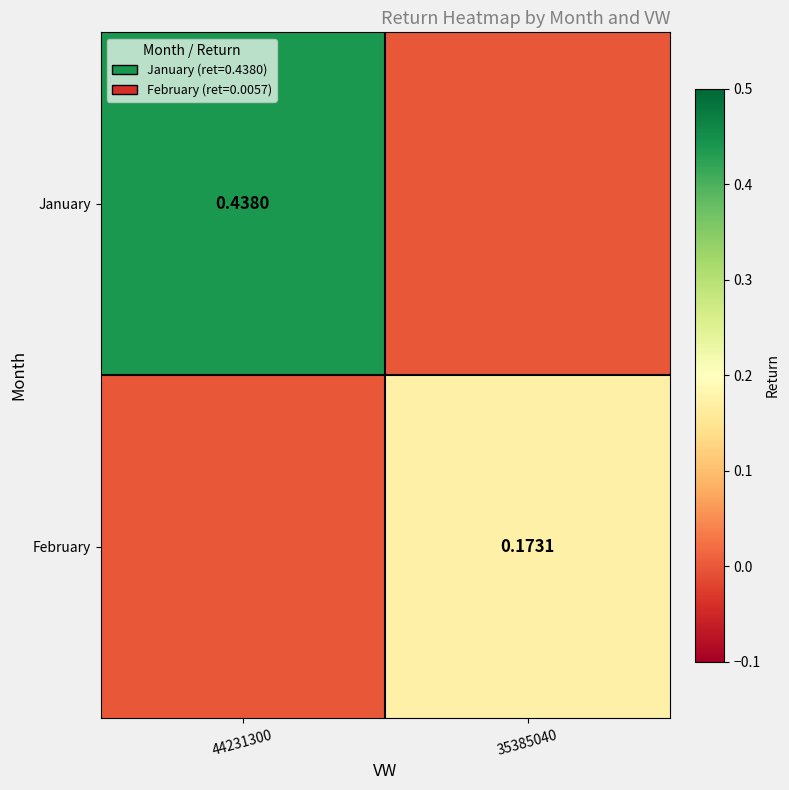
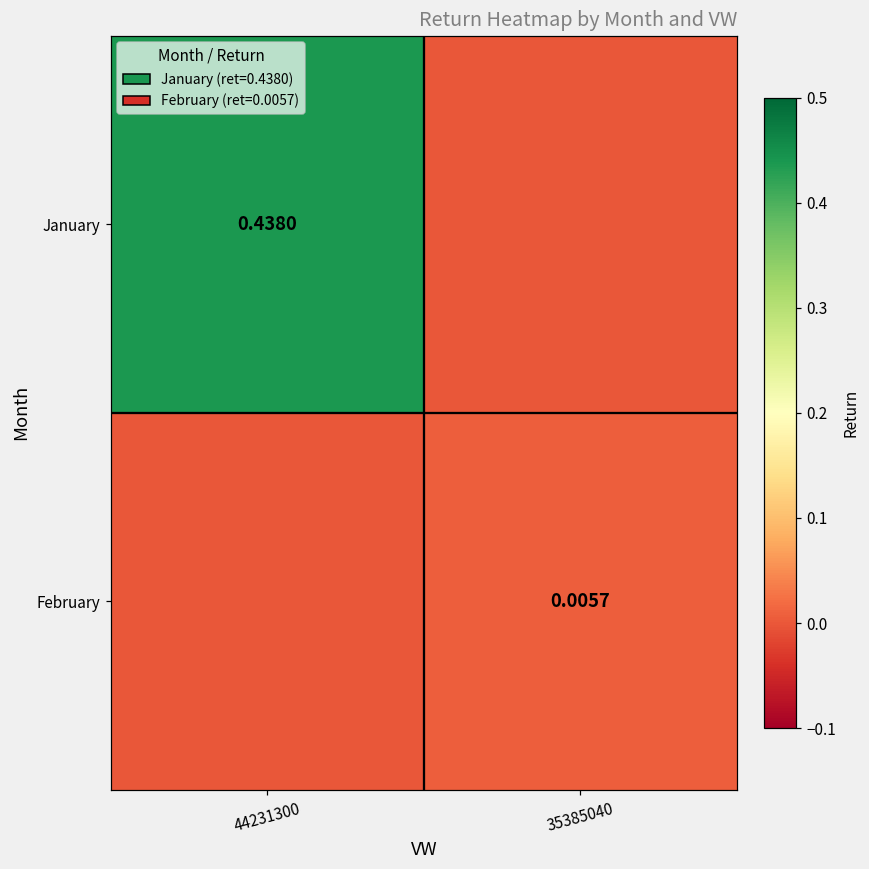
  {
    "January": {
      "44231300": 0.4380
    },
    "February": {
-     "35385040": 0.1731
+     "35385040": 0.0057
    }
  }
